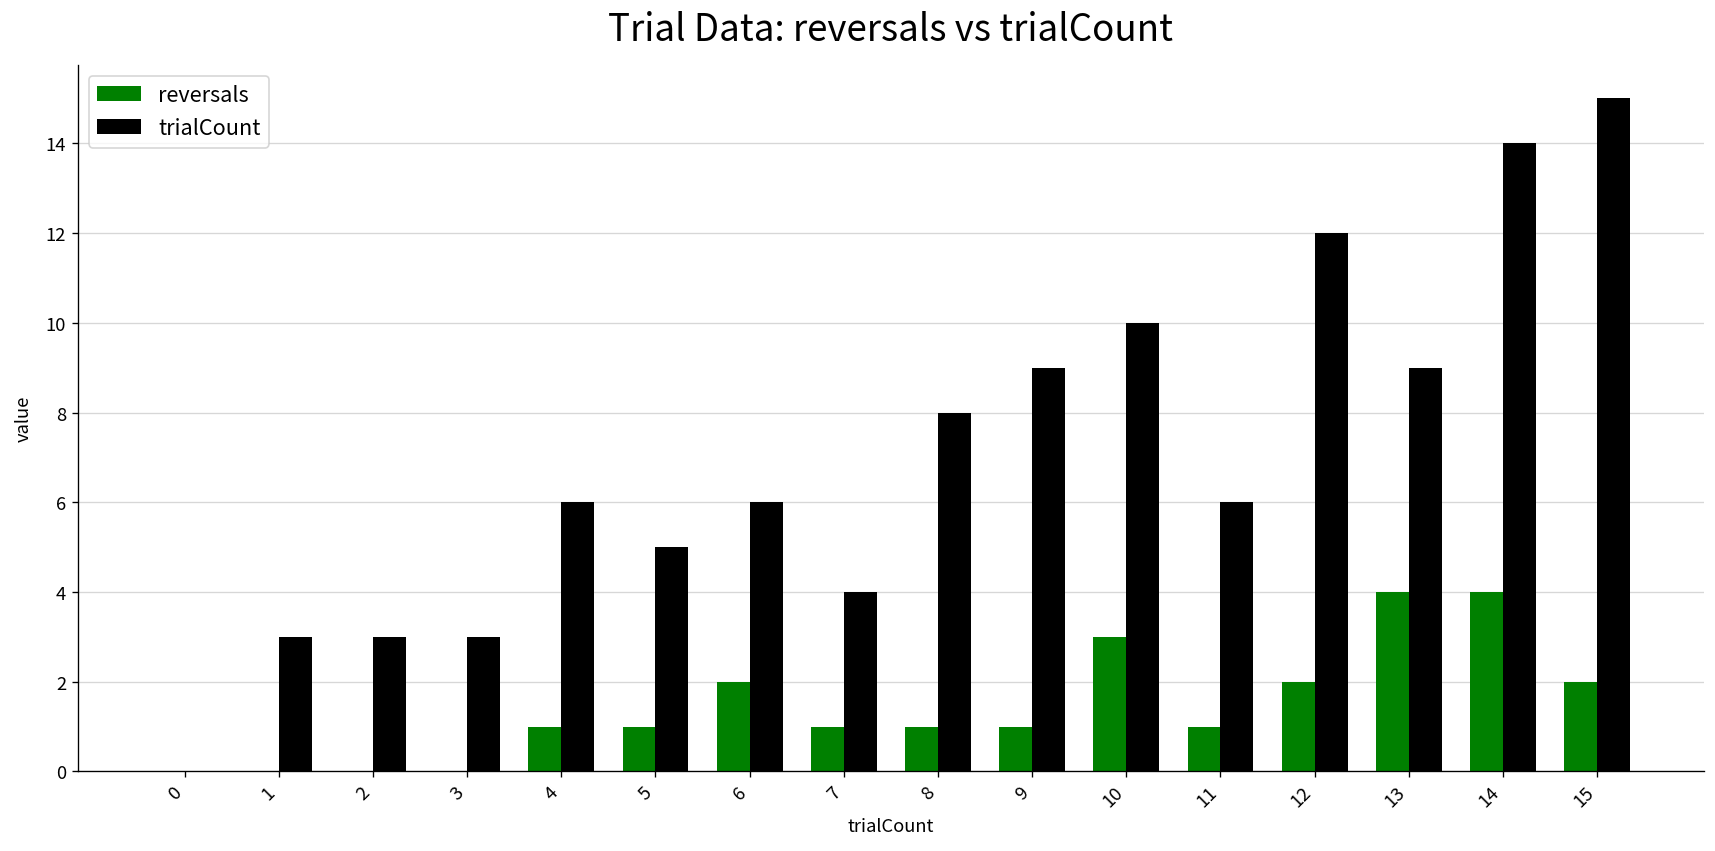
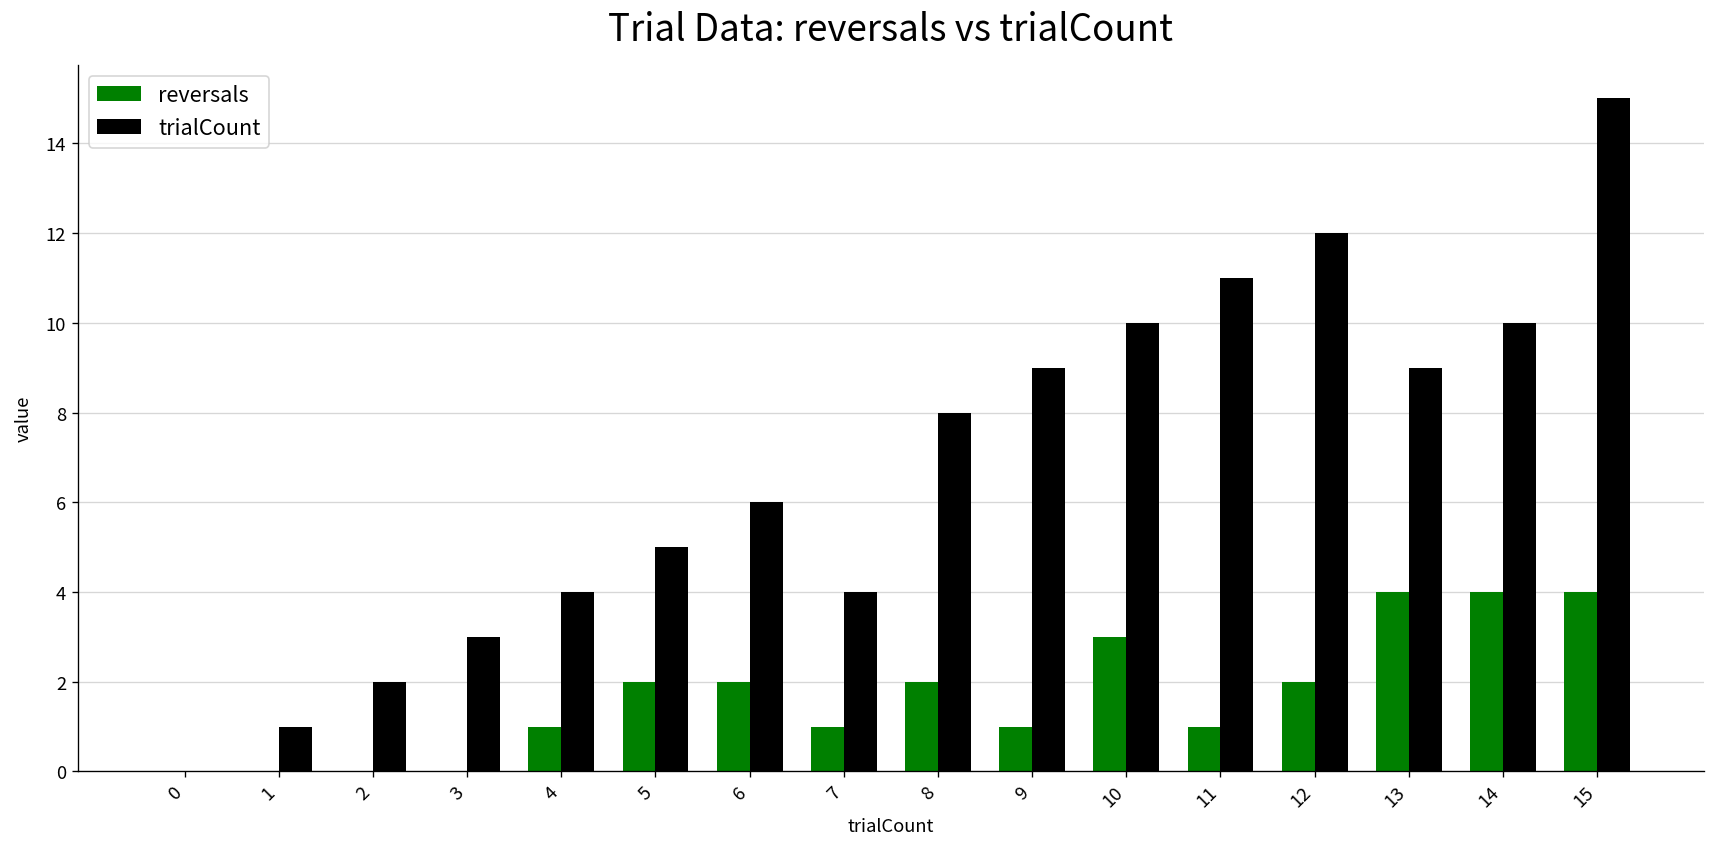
  {
    "reversals": {
      "0": 0,
      "1": 0,
      "2": 0,
      "3": 0,
      "4": 1,
-     "5": 1,
+     "5": 2,
      "6": 2,
      "7": 1,
-     "8": 1,
+     "8": 2,
      "9": 1,
      "10": 3,
      "11": 1,
      "12": 2,
      "13": 4,
      "14": 4,
-     "15": 2
+     "15": 4
    },
    "trialCount": {
      "0": 0,
-     "1": 3,
-     "2": 3,
+     "1": 1,
+     "2": 2,
      "3": 3,
-     "4": 6,
+     "4": 4,
      "5": 5,
      "6": 6,
      "7": 4,
      "8": 8,
      "9": 9,
      "10": 10,
-     "11": 6,
+     "11": 11,
      "12": 12,
      "13": 9,
-     "14": 14,
+     "14": 10,
      "15": 15
    }
  }
